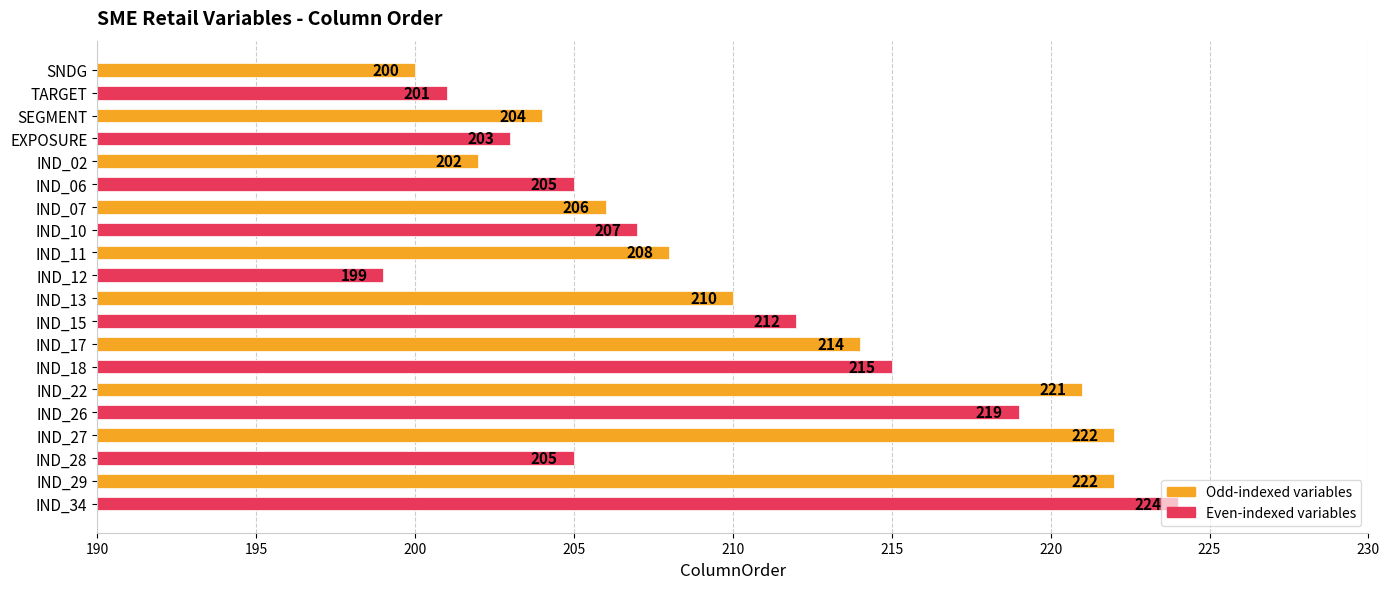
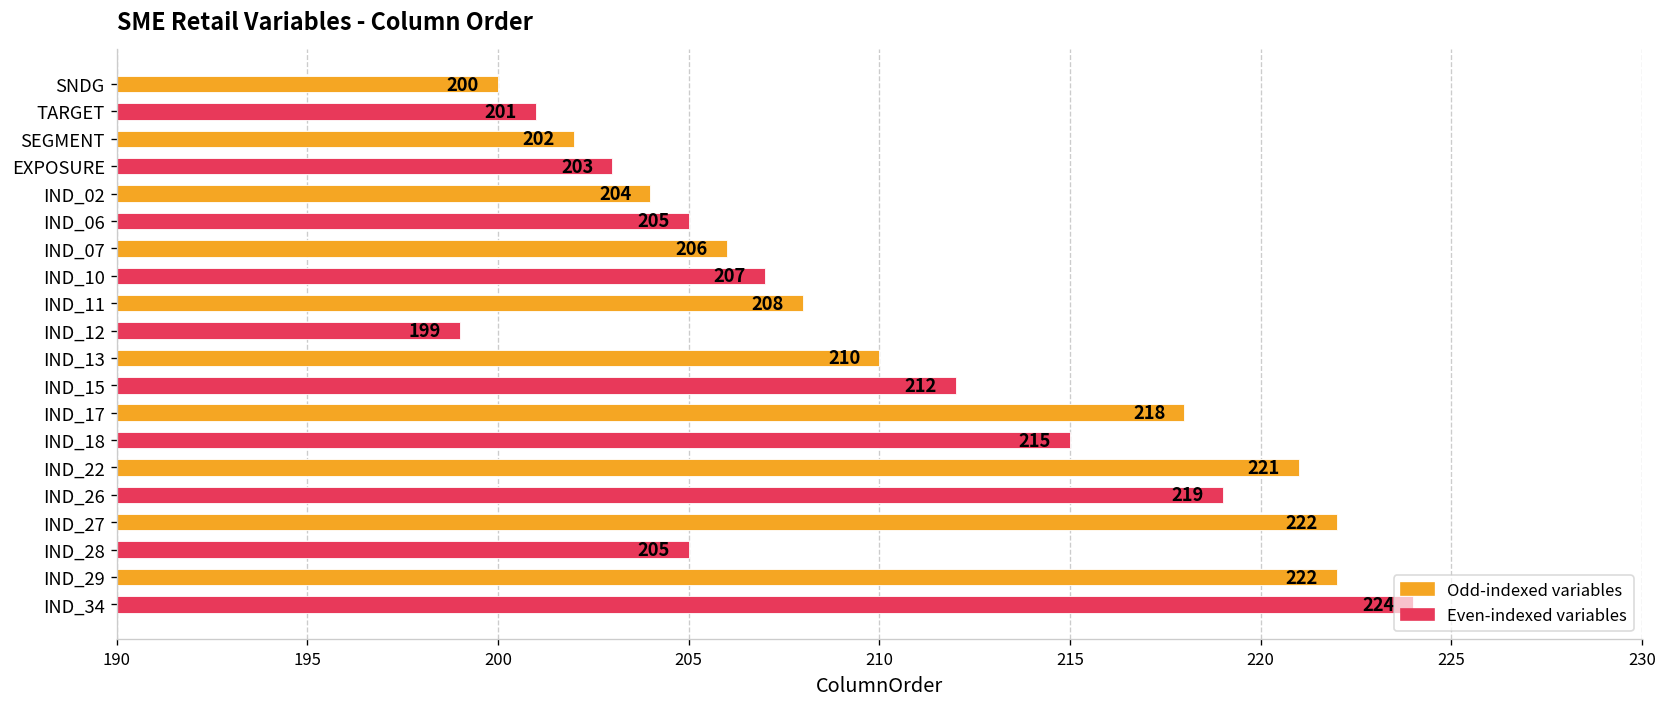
  {
    "SNDG": 200,
    "TARGET": 201,
-   "SEGMENT": 204,
+   "SEGMENT": 202,
    "EXPOSURE": 203,
-   "IND_02": 202,
+   "IND_02": 204,
    "IND_06": 205,
    "IND_07": 206,
    "IND_10": 207,
    "IND_11": 208,
    "IND_12": 199,
    "IND_13": 210,
    "IND_15": 212,
-   "IND_17": 214,
+   "IND_17": 218,
    "IND_18": 215,
    "IND_22": 221,
    "IND_26": 219,
    "IND_27": 222,
    "IND_28": 205,
    "IND_29": 222
  }
